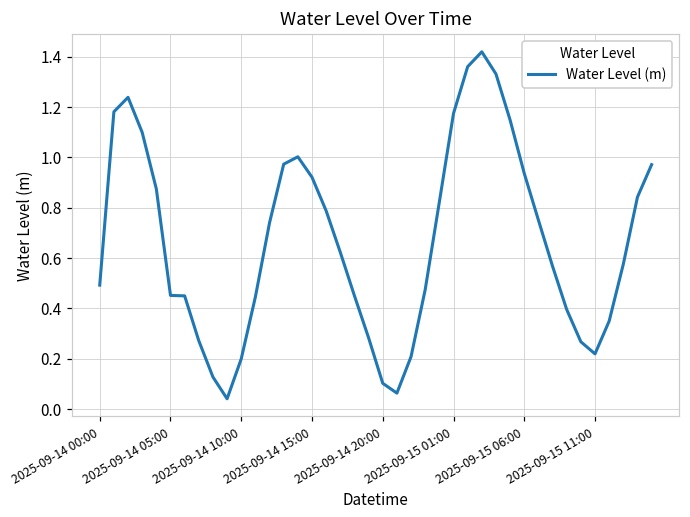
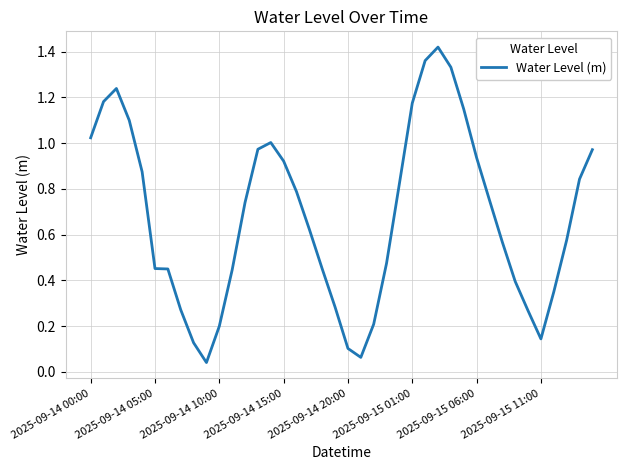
  {
-   "2025-09-14 00:00": 0.49,
+   "2025-09-14 00:00": 1.02,
    "2025-09-14 05:00": 0.45,
    "2025-09-14 10:00": 0.20,
    "2025-09-14 15:00": 0.92,
    "2025-09-14 20:00": 0.10,
    "2025-09-15 01:00": 1.17,
    "2025-09-15 06:00": 0.94,
-   "2025-09-15 11:00": 0.22
+   "2025-09-15 11:00": 0.14
  }
